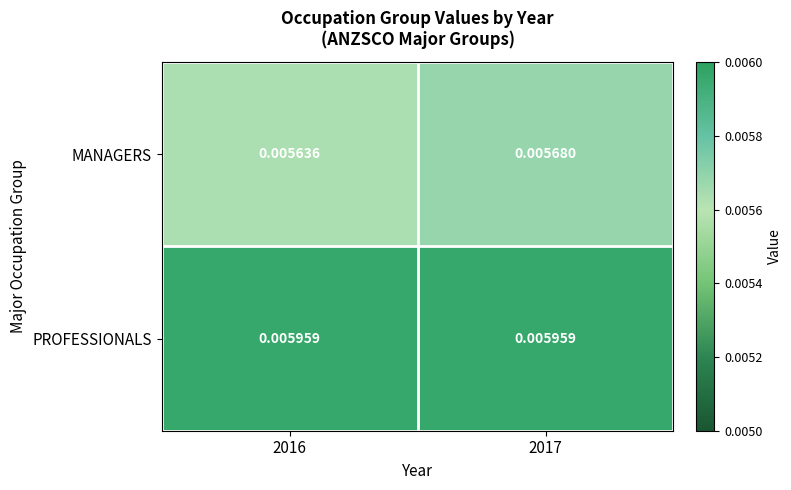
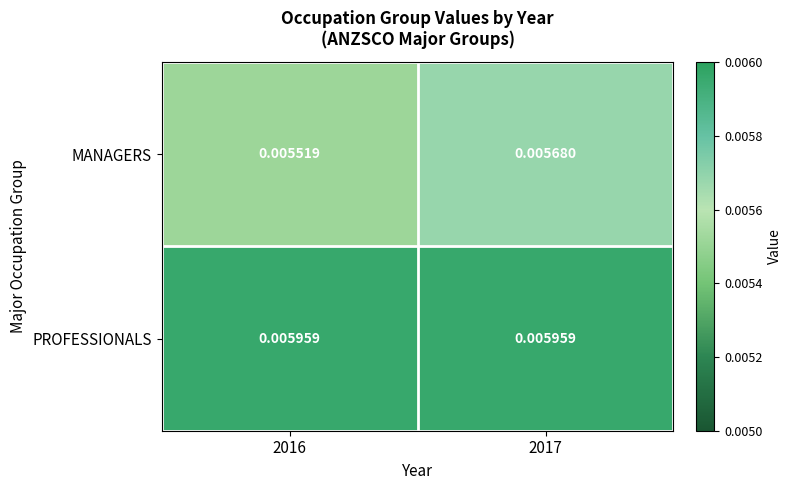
  {
    "MANAGERS": {
-     "2016": 0.005636,
+     "2016": 0.005519,
      "2017": 0.005680
    },
    "PROFESSIONALS": {
      "2016": 0.005959,
      "2017": 0.005959
    }
  }
